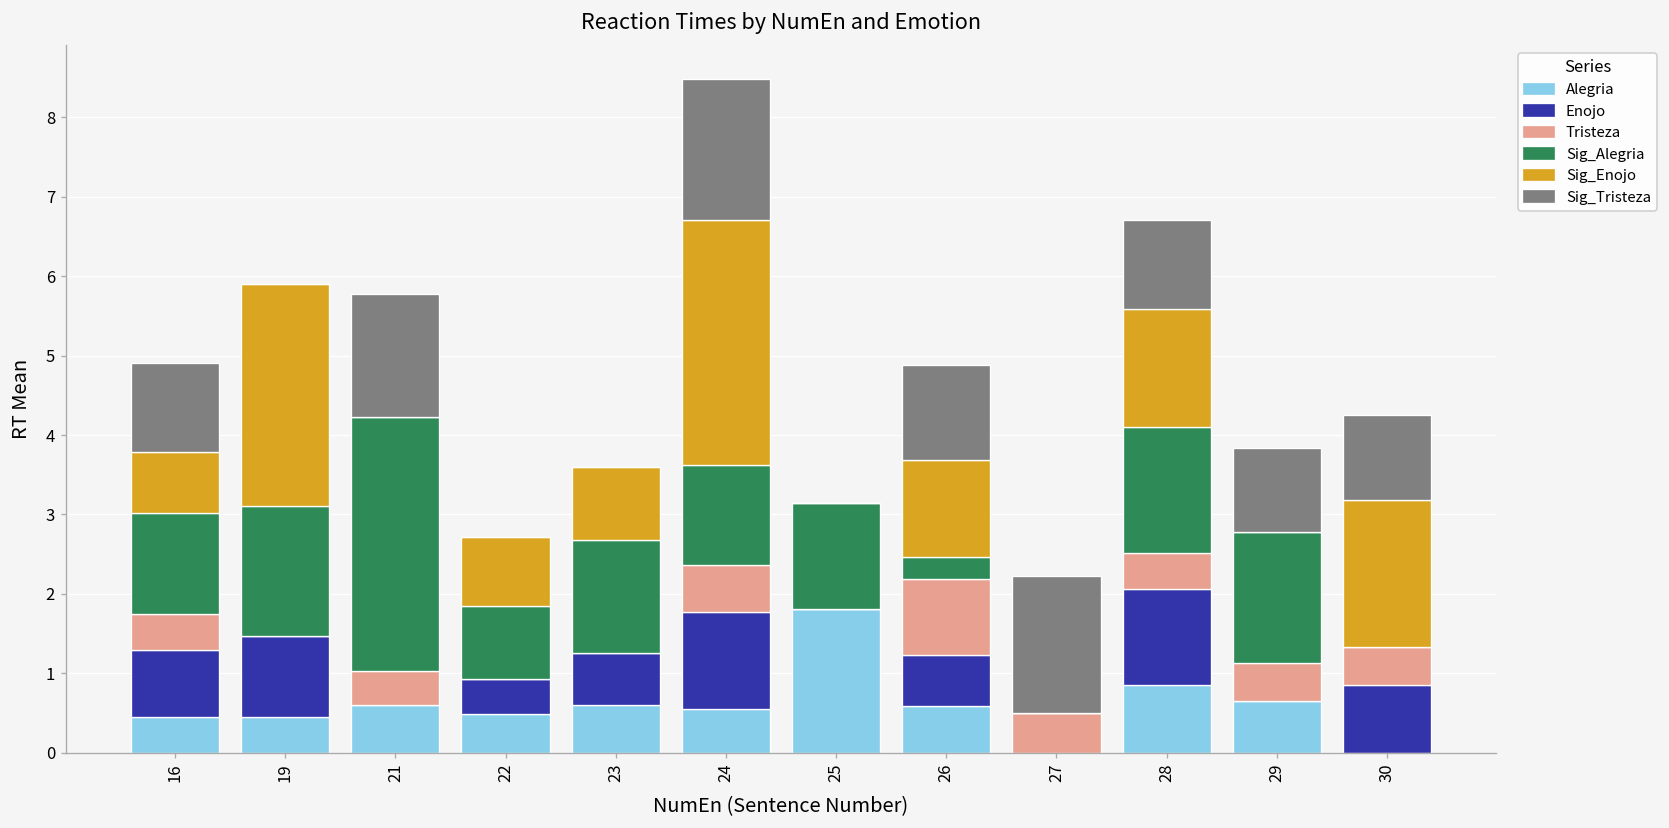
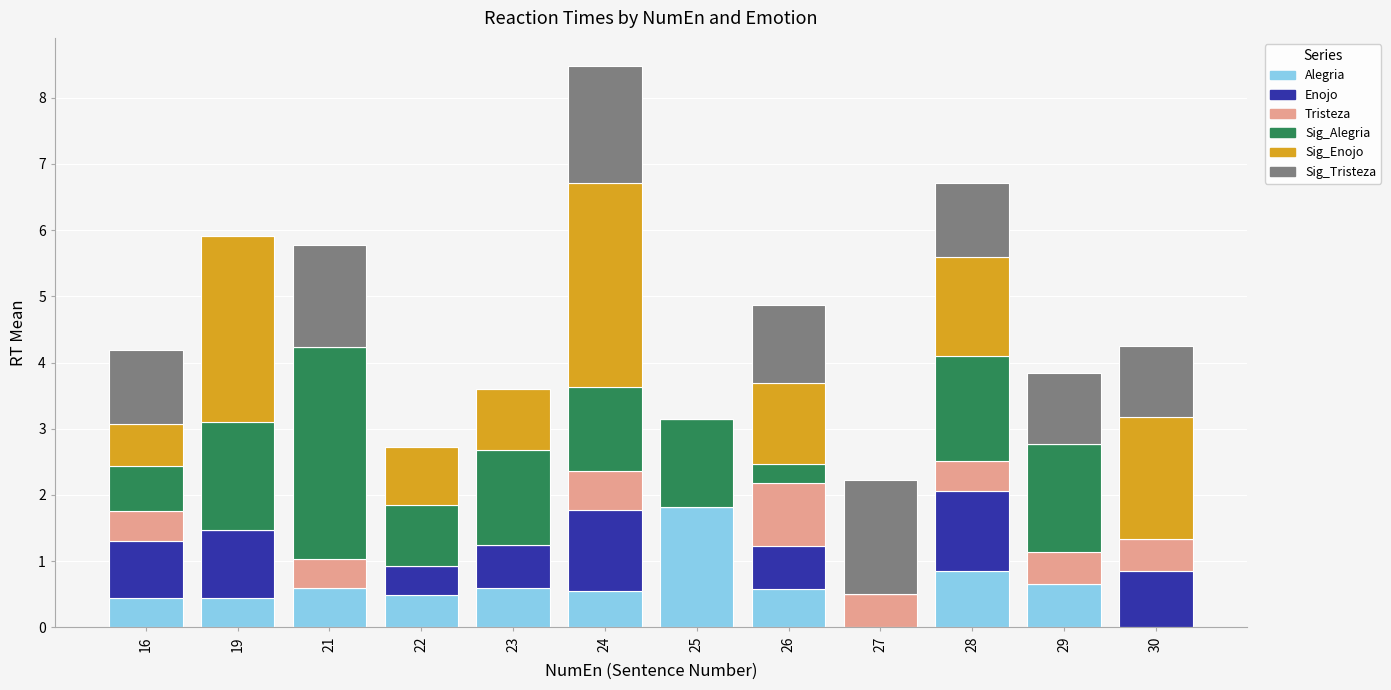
  {
    "Alegria": {
      "16": 0.5,
      "19": 0.5,
      "21": 0.6,
      "22": 0.5,
      "23": 0.6,
      "24": 0.6,
      "25": 1.8,
      "26": 0.6,
      "27": 0.0,
      "28": 0.9,
      "29": 0.7,
      "30": 0.0
    },
    "Enojo": {
      "16": 0.9,
      "19": 1.0,
      "21": 0.0,
      "22": 0.5,
      "23": 0.7,
      "24": 1.2,
      "25": 0.0,
      "26": 0.7,
      "27": 0.0,
      "28": 1.2,
      "29": 0.0,
      "30": 0.9
    },
    "Tristeza": {
      "16": 0.5,
      "19": 0.0,
      "21": 0.4,
      "22": 0.0,
      "23": 0.0,
      "24": 0.6,
      "25": 0.0,
      "26": 1.0,
      "27": 0.5,
      "28": 0.5,
      "29": 0.5,
      "30": 0.5
    },
    "Sig_Alegria": {
-     "16": 1.3,
+     "16": 0.7,
      "19": 1.6,
      "21": 3.2,
      "22": 0.9,
      "23": 1.4,
      "24": 1.3,
      "25": 1.3,
      "26": 0.3,
      "27": 0.0,
      "28": 1.6,
      "29": 1.6,
      "30": 0.0
    },
    "Sig_Enojo": {
-     "16": 0.8,
+     "16": 0.6,
      "19": 2.8,
      "21": 0.0,
      "22": 0.9,
      "23": 0.9,
      "24": 3.1,
      "25": 0.0,
      "26": 1.2,
      "27": 0.0,
      "28": 1.5,
      "29": 0.0,
      "30": 1.8
    },
    "Sig_Tristeza": {
      "16": 1.1,
      "19": 0.0,
      "21": 1.5,
      "22": 0.0,
      "23": 0.0,
      "24": 1.8,
      "25": 0.0,
      "26": 1.2,
      "27": 1.7,
      "28": 1.1,
      "29": 1.1,
      "30": 1.1
    }
  }
